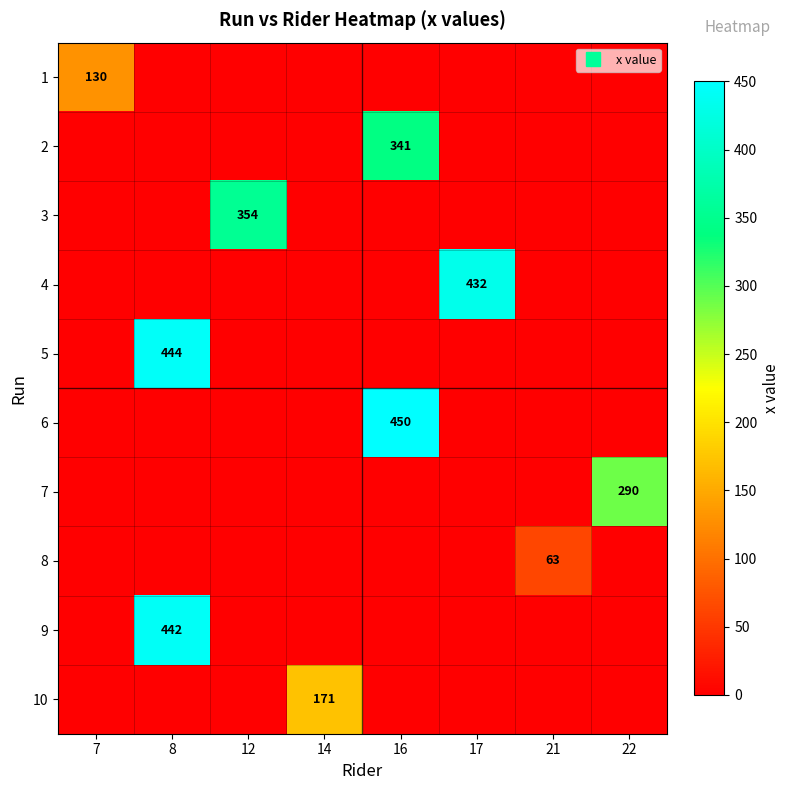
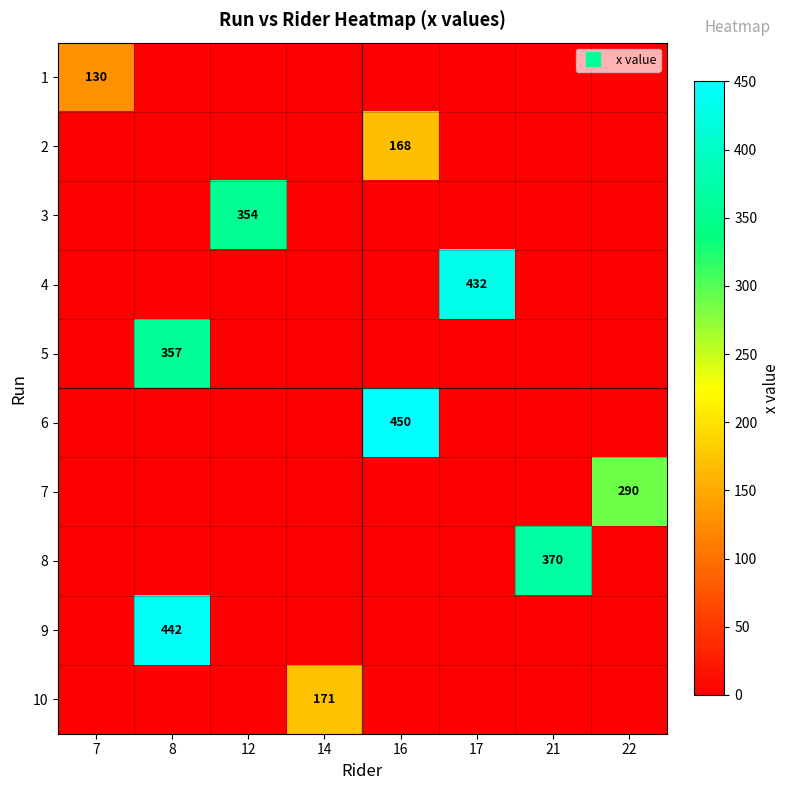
  {
    "1": {
      "7": 130
    },
    "2": {
-     "16": 341
+     "16": 168
    },
    "3": {
      "12": 354
    },
    "4": {
      "17": 432
    },
    "5": {
-     "8": 444
+     "8": 357
    },
    "6": {
      "16": 450
    },
    "7": {
      "22": 290
    },
    "8": {
-     "21": 63
+     "21": 370
    },
    "9": {
      "8": 442
    },
    "10": {
      "14": 171
    }
  }
